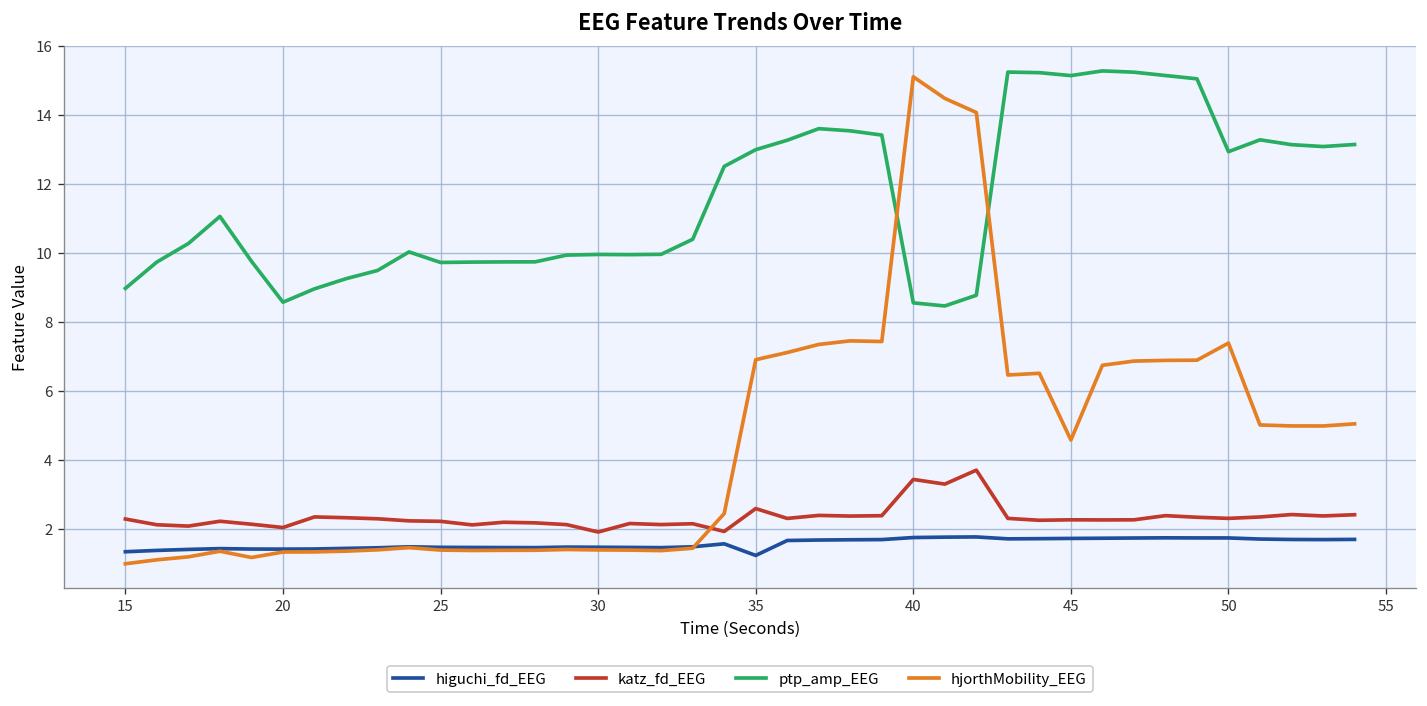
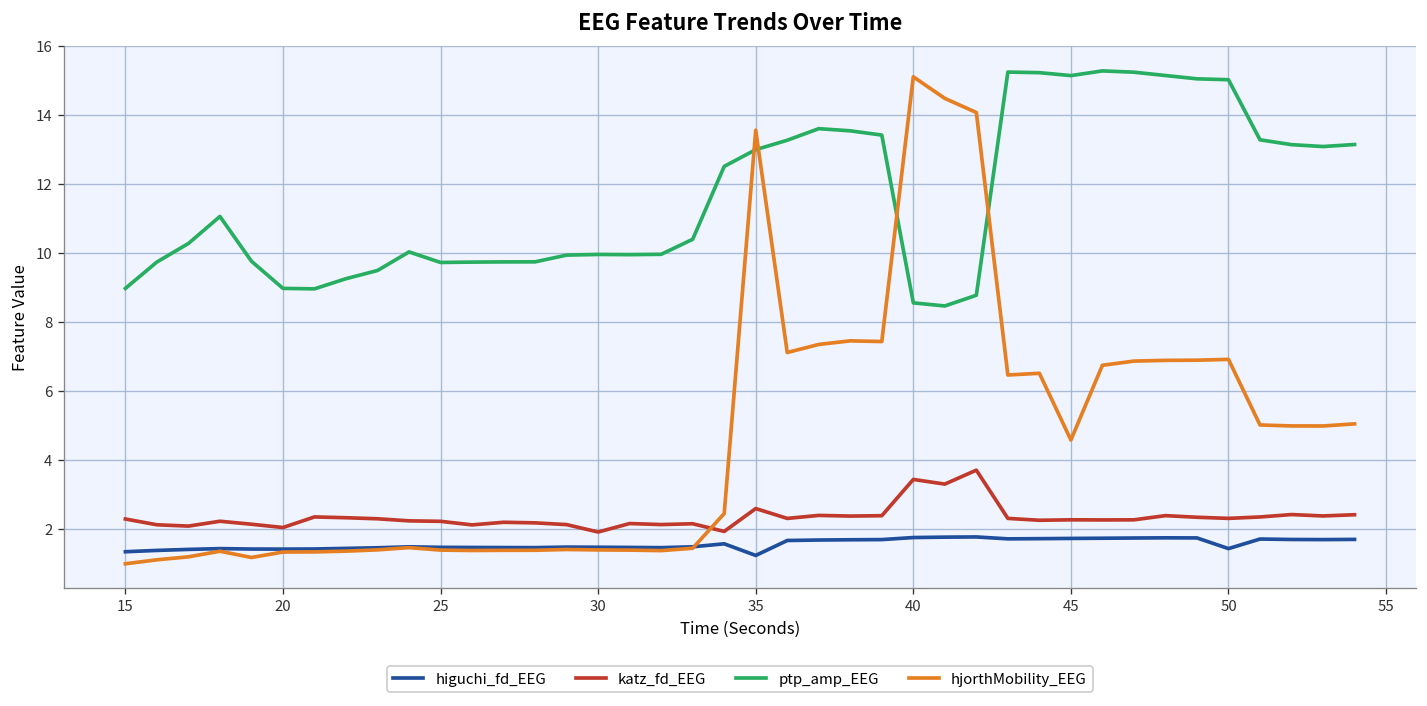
  {
    "higuchi_fd_EEG": {
      "15": 1.3,
      "35": 1.2,
      "40": 1.8,
      "45": 1.7,
-     "50": 1.7
+     "50": 1.4
    },
    "katz_fd_EEG": {
      "15": 2.3,
      "20": 2.0,
      "25": 2.2,
      "30": 1.9,
      "35": 2.6,
      "40": 3.4,
      "45": 2.3,
      "50": 2.3
    },
    "ptp_amp_EEG": {
      "15": 9.0,
-     "20": 8.6,
+     "20": 9.0,
      "25": 9.7,
      "30": 10.0,
      "35": 13.0,
      "40": 8.6,
      "45": 15.1,
-     "50": 12.9
+     "50": 15.0
    },
    "hjorthMobility_EEG": {
      "15": 1.0,
-     "35": 6.9,
+     "35": 13.6,
      "40": 15.1,
      "45": 4.6,
-     "50": 7.4
+     "50": 6.9
    }
  }
